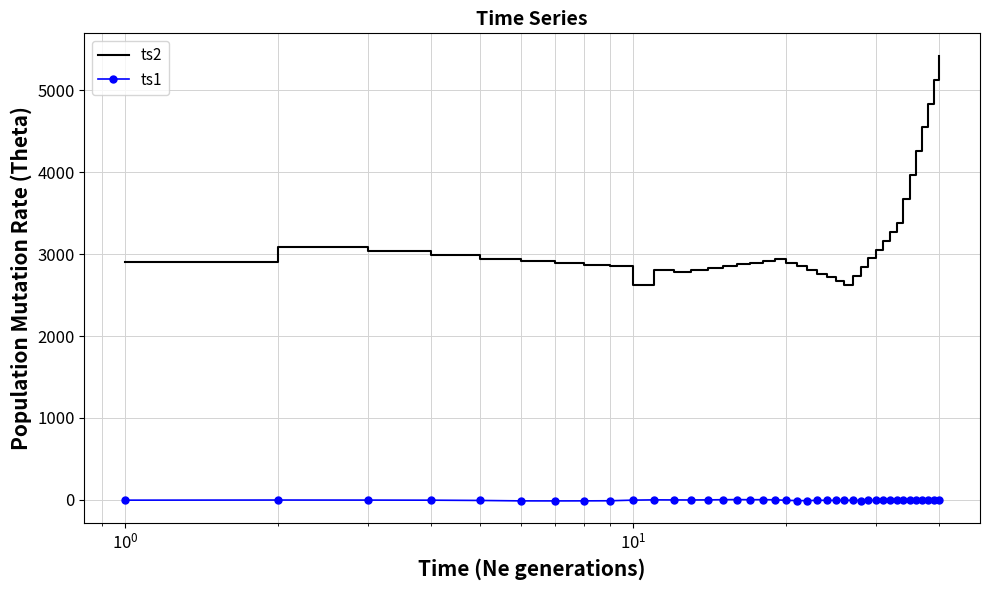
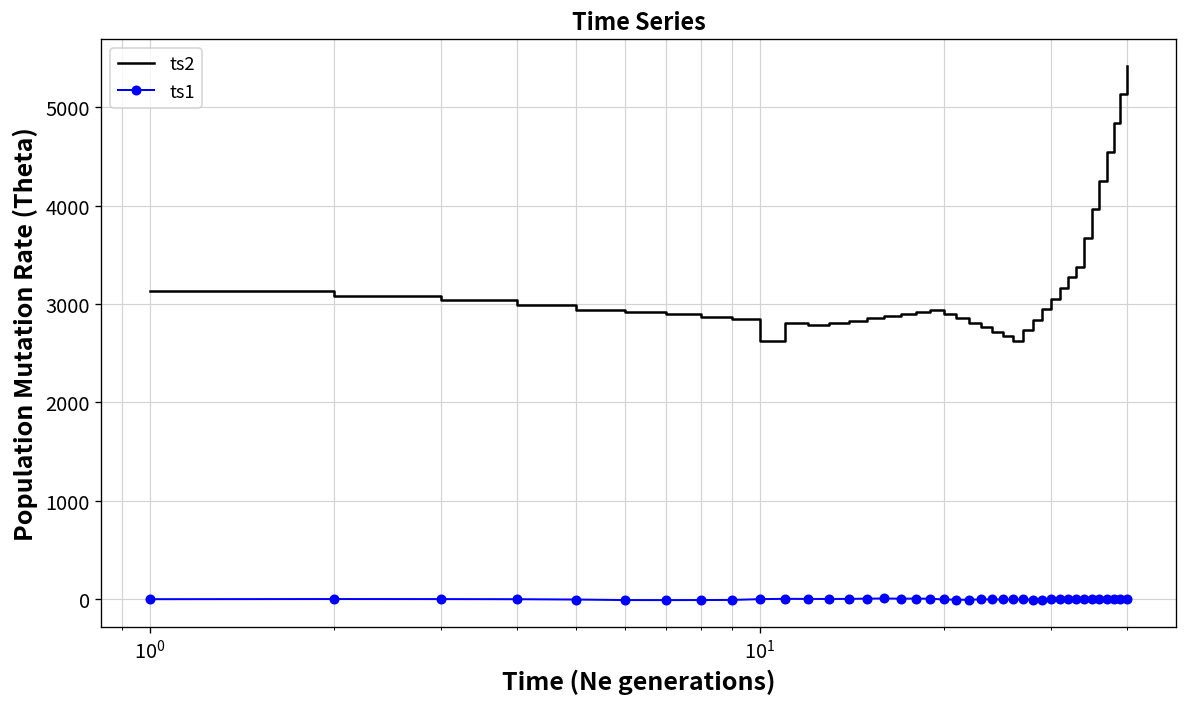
  {
    "ts2": {
-     "10^0": 2900,
+     "10^0": 3100,
      "10^1": 2600
    },
    "ts1": {
      "10^0": 0,
      "10^1": 0
    }
  }
